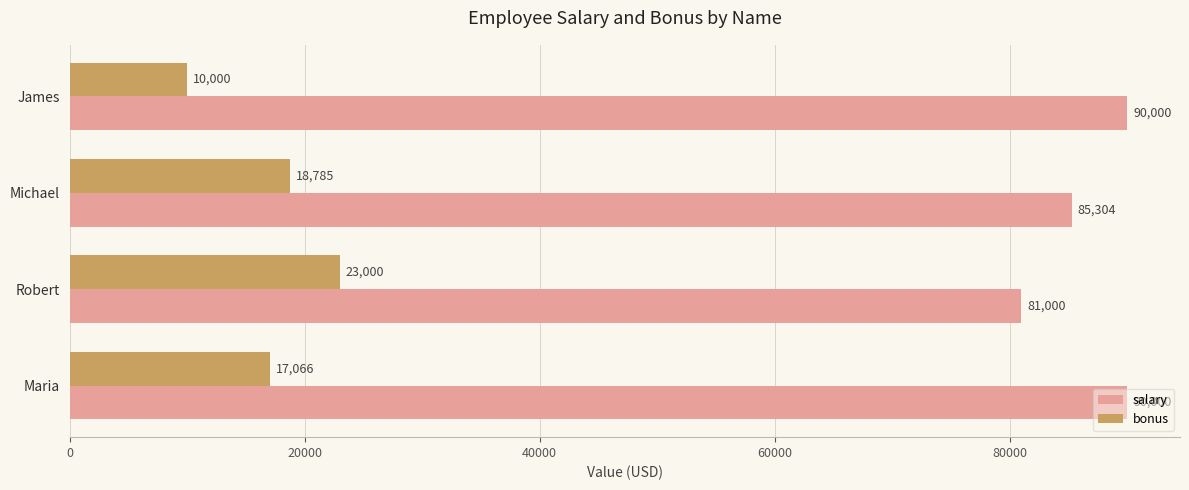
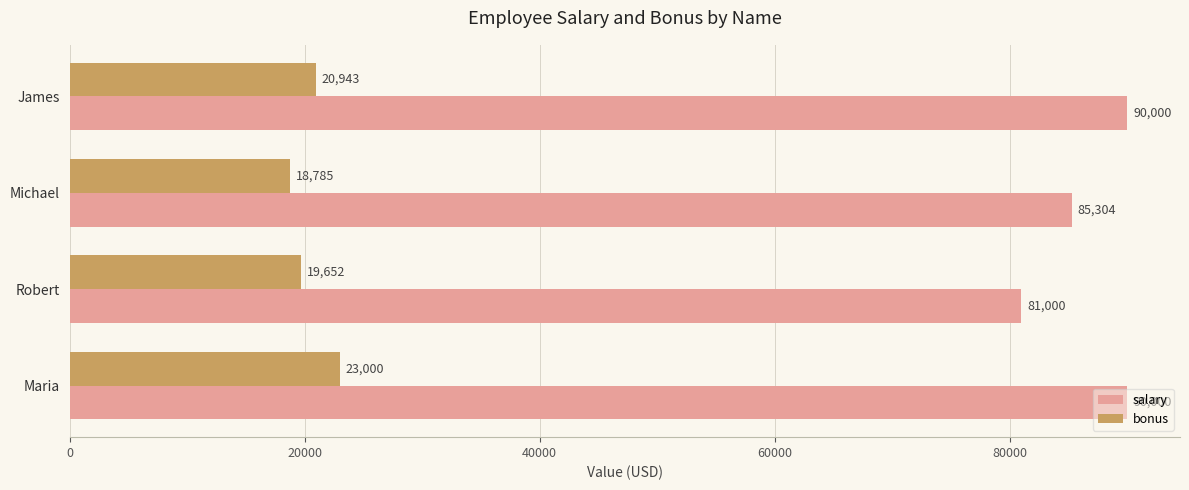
  {
    "salary": {
      "James": "90,000",
      "Michael": "85,304",
      "Robert": "81,000"
    },
    "bonus": {
-     "James": "10,000",
+     "James": "20,943",
      "Michael": "18,785",
-     "Robert": "23,000",
-     "Maria": "17,066"
+     "Robert": "19,652",
+     "Maria": "23,000"
    }
  }
